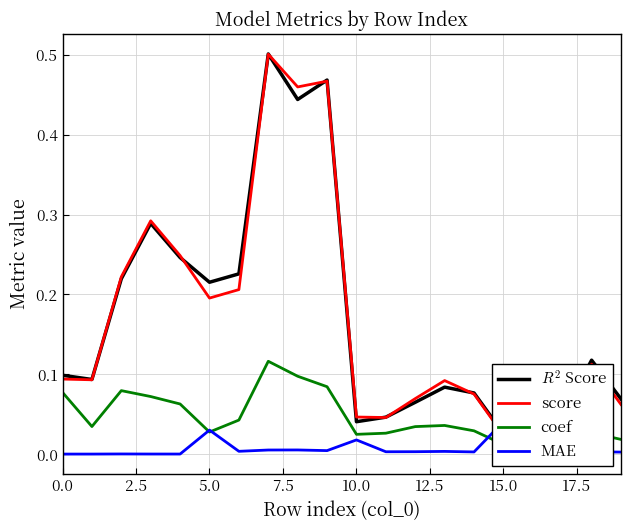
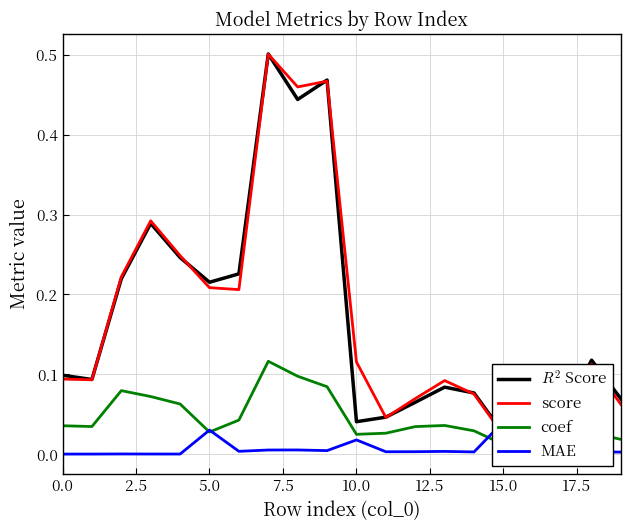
  {
    "score": {
      "0.0": 0.09,
-     "5.0": 0.20,
-     "10.0": 0.05
+     "5.0": 0.21,
+     "10.0": 0.12
    },
    "coef": {
-     "0.0": 0.08,
+     "0.0": 0.04,
      "10.0": 0.03
    },
    "MAE": {
      "0.0": 0.00,
      "10.0": 0.02
    }
  }
